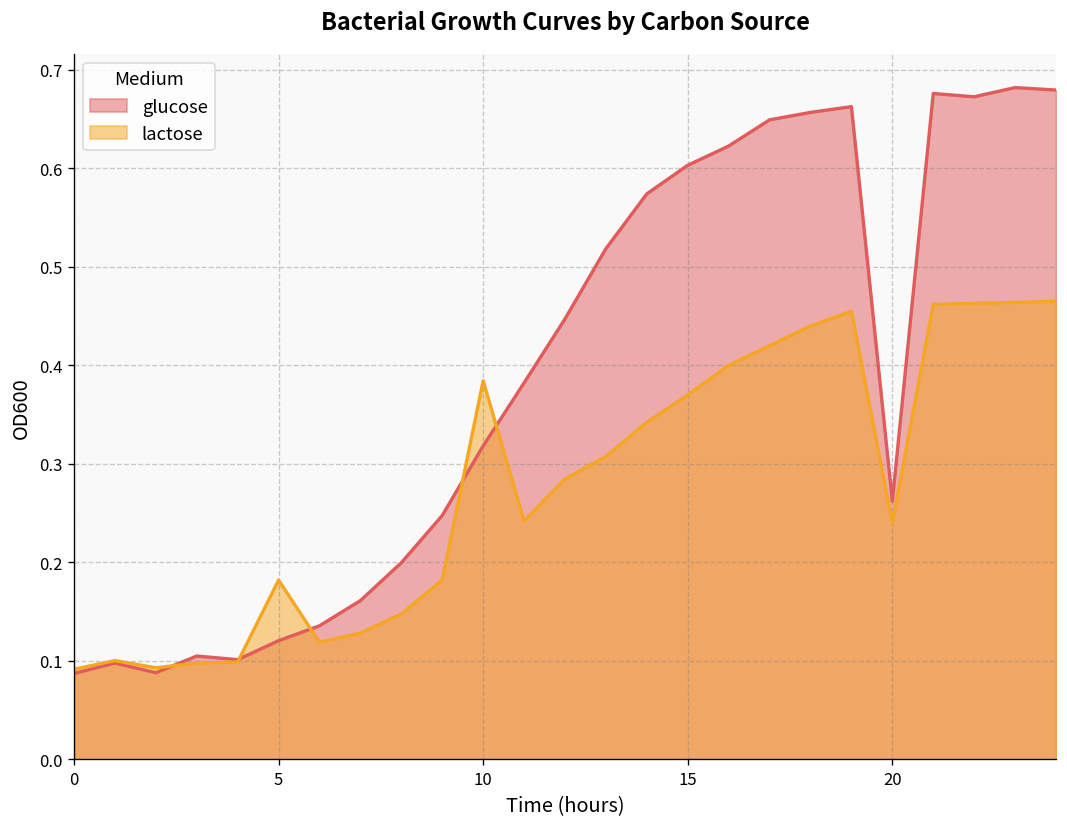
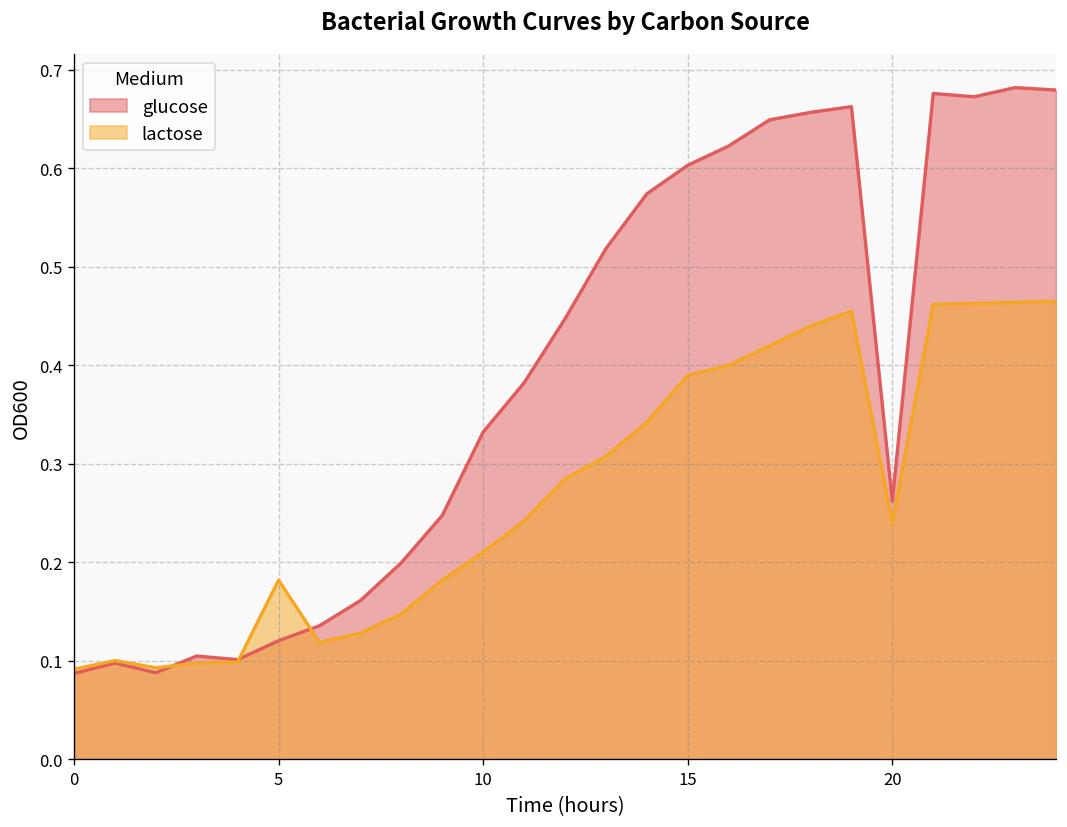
  {
    "glucose": {
      "0": 0.09,
      "5": 0.12,
-     "10": 0.32,
+     "10": 0.33,
      "15": 0.60,
      "20": 0.26
    },
    "lactose": {
      "0": 0.09,
      "5": 0.18,
-     "10": 0.38,
-     "15": 0.37,
+     "10": 0.21,
+     "15": 0.39,
      "20": 0.24
    }
  }
